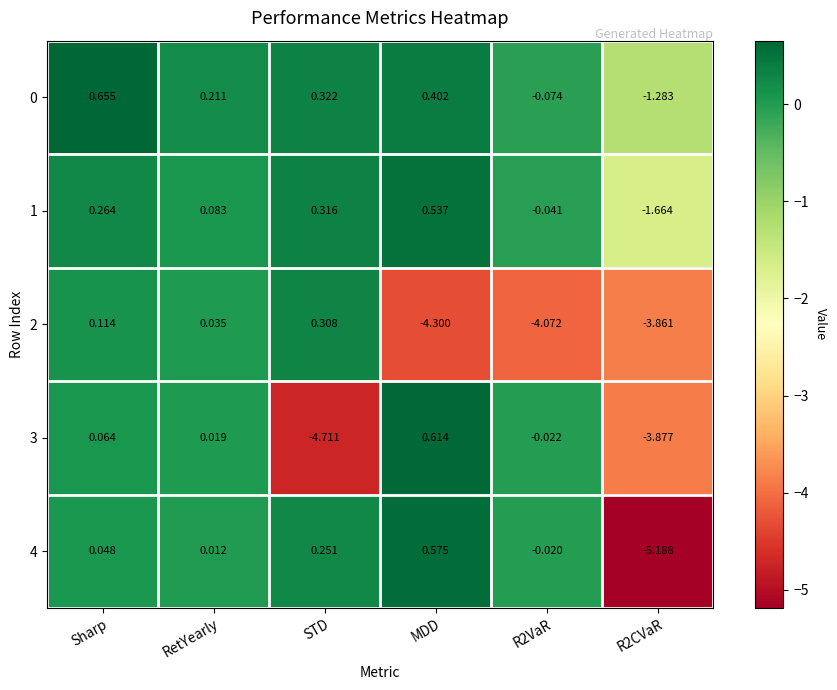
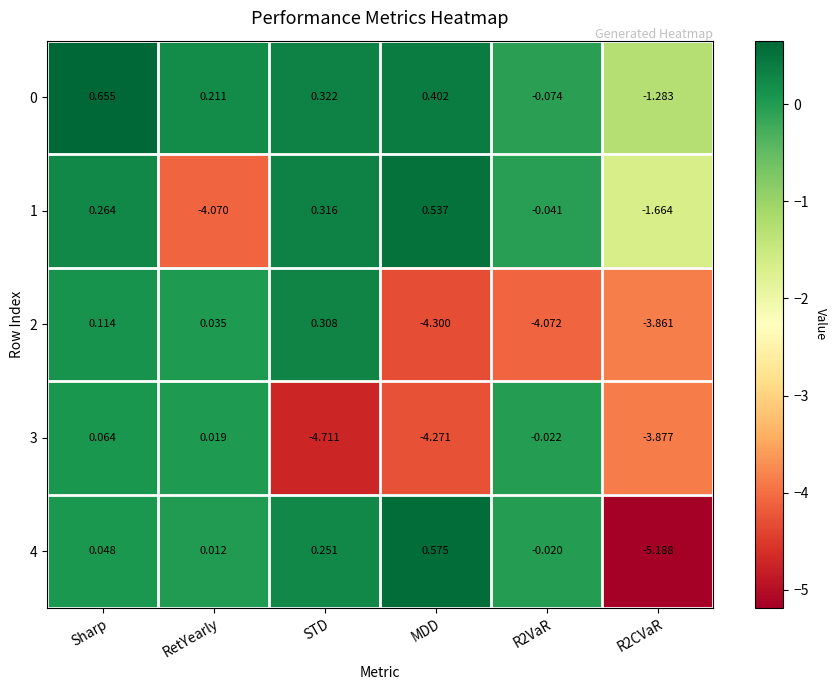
  {
    "0": {
      "Sharp": 0.655,
      "RetYearly": 0.211,
      "STD": 0.322,
      "MDD": 0.402,
      "R2VaR": -0.074,
      "R2CVaR": -1.283
    },
    "1": {
      "Sharp": 0.264,
-     "RetYearly": 0.083,
+     "RetYearly": -4.070,
      "STD": 0.316,
      "MDD": 0.537,
      "R2VaR": -0.041,
      "R2CVaR": -1.664
    },
    "2": {
      "Sharp": 0.114,
      "RetYearly": 0.035,
      "STD": 0.308,
      "MDD": -4.300,
      "R2VaR": -4.072,
      "R2CVaR": -3.861
    },
    "3": {
      "Sharp": 0.064,
      "RetYearly": 0.019,
      "STD": -4.711,
-     "MDD": 0.614,
+     "MDD": -4.271,
      "R2VaR": -0.022,
      "R2CVaR": -3.877
    },
    "4": {
      "Sharp": 0.048,
      "RetYearly": 0.012,
      "STD": 0.251,
      "MDD": 0.575,
      "R2VaR": -0.020,
      "R2CVaR": -5.188
    }
  }
